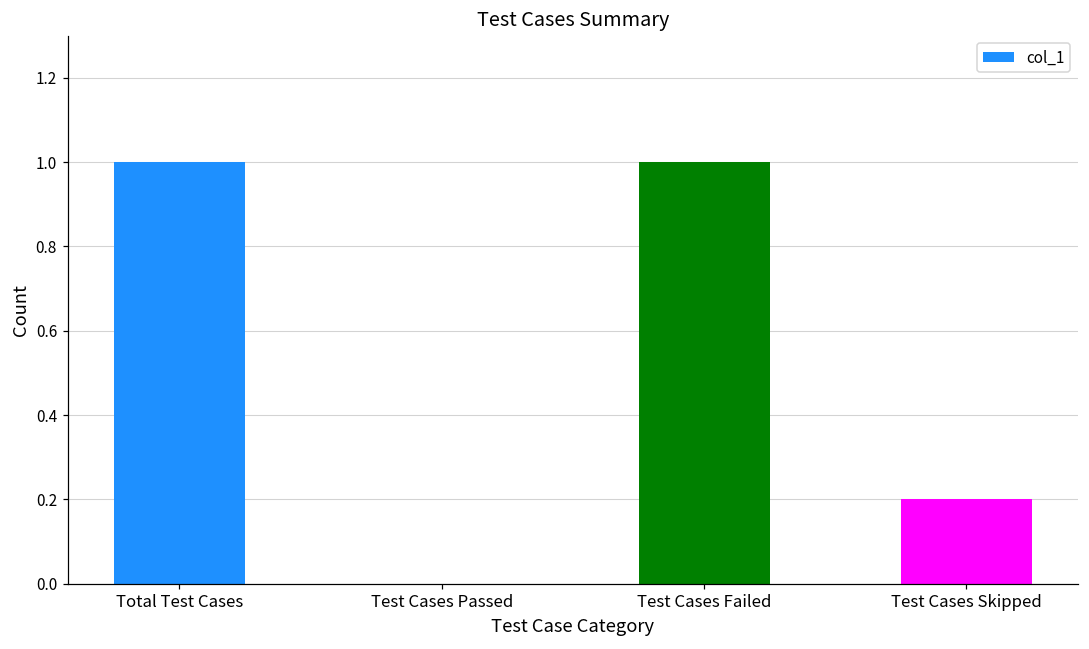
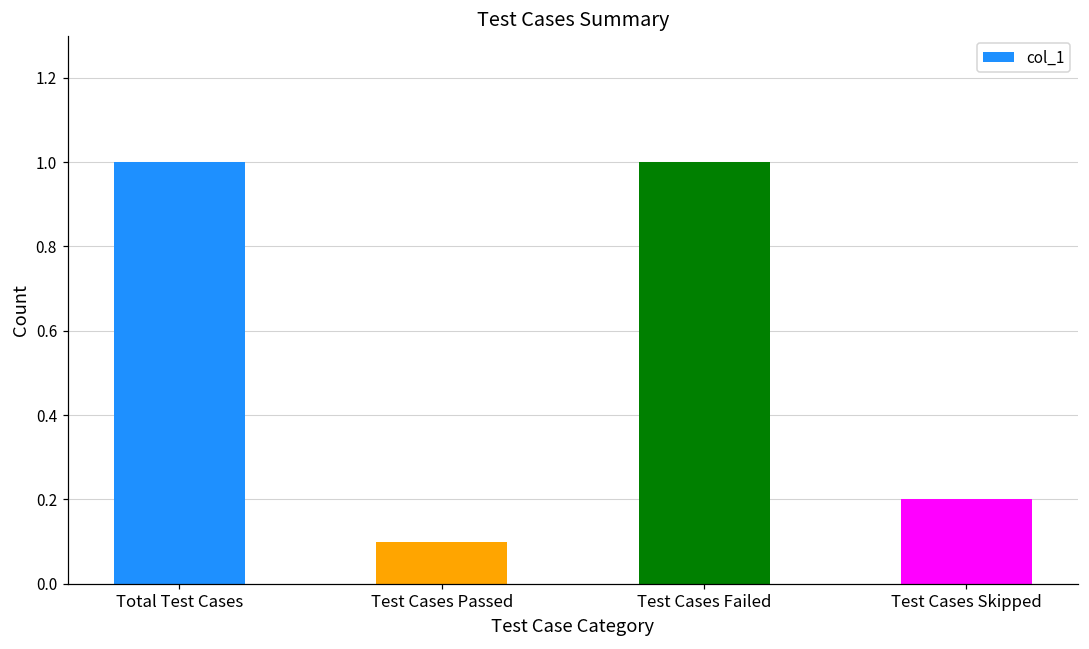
  {
    "Total Test Cases": 1.0,
-   "Test Cases Passed": 0.0,
+   "Test Cases Passed": 0.1,
    "Test Cases Failed": 1.0,
    "Test Cases Skipped": 0.2
  }
